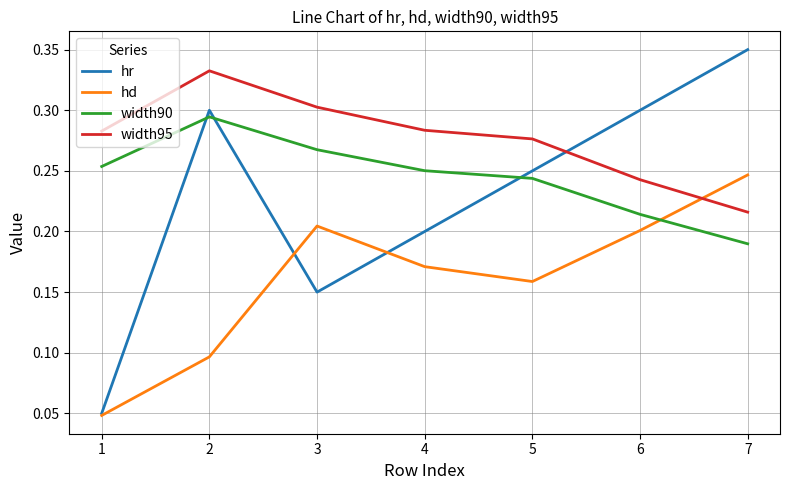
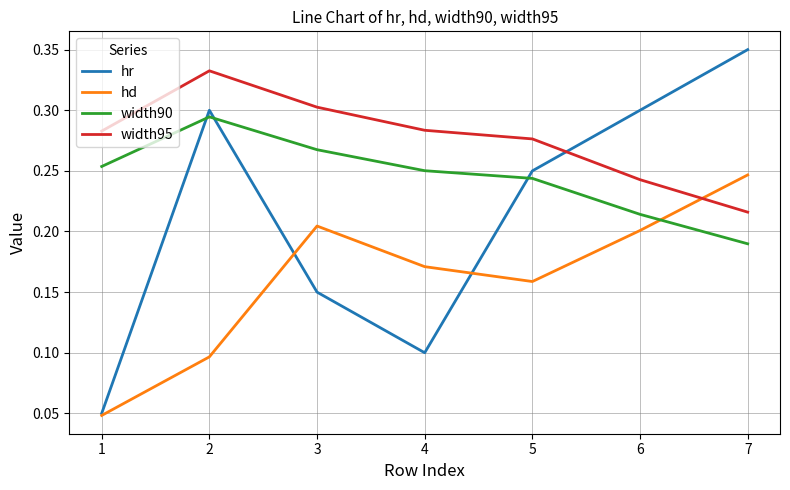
  {
    "hr": {
      "2": 0.3,
      "3": 0.150,
-     "4": 0.2,
+     "4": 0.1,
      "5": 0.250,
      "6": 0.3,
      "7": 0.350
    },
    "hd": {
      "2": 0.097,
      "3": 0.205,
      "4": 0.171,
      "5": 0.159,
      "6": 0.2,
      "7": 0.247
    },
    "width90": {
      "1": 0.254,
      "2": 0.295,
      "3": 0.267,
      "4": 0.250,
      "5": 0.244,
      "6": 0.214,
      "7": 0.190
    },
    "width95": {
      "2": 0.333,
      "3": 0.303,
      "4": 0.283,
      "5": 0.276,
      "6": 0.243,
      "7": 0.216
    }
  }
